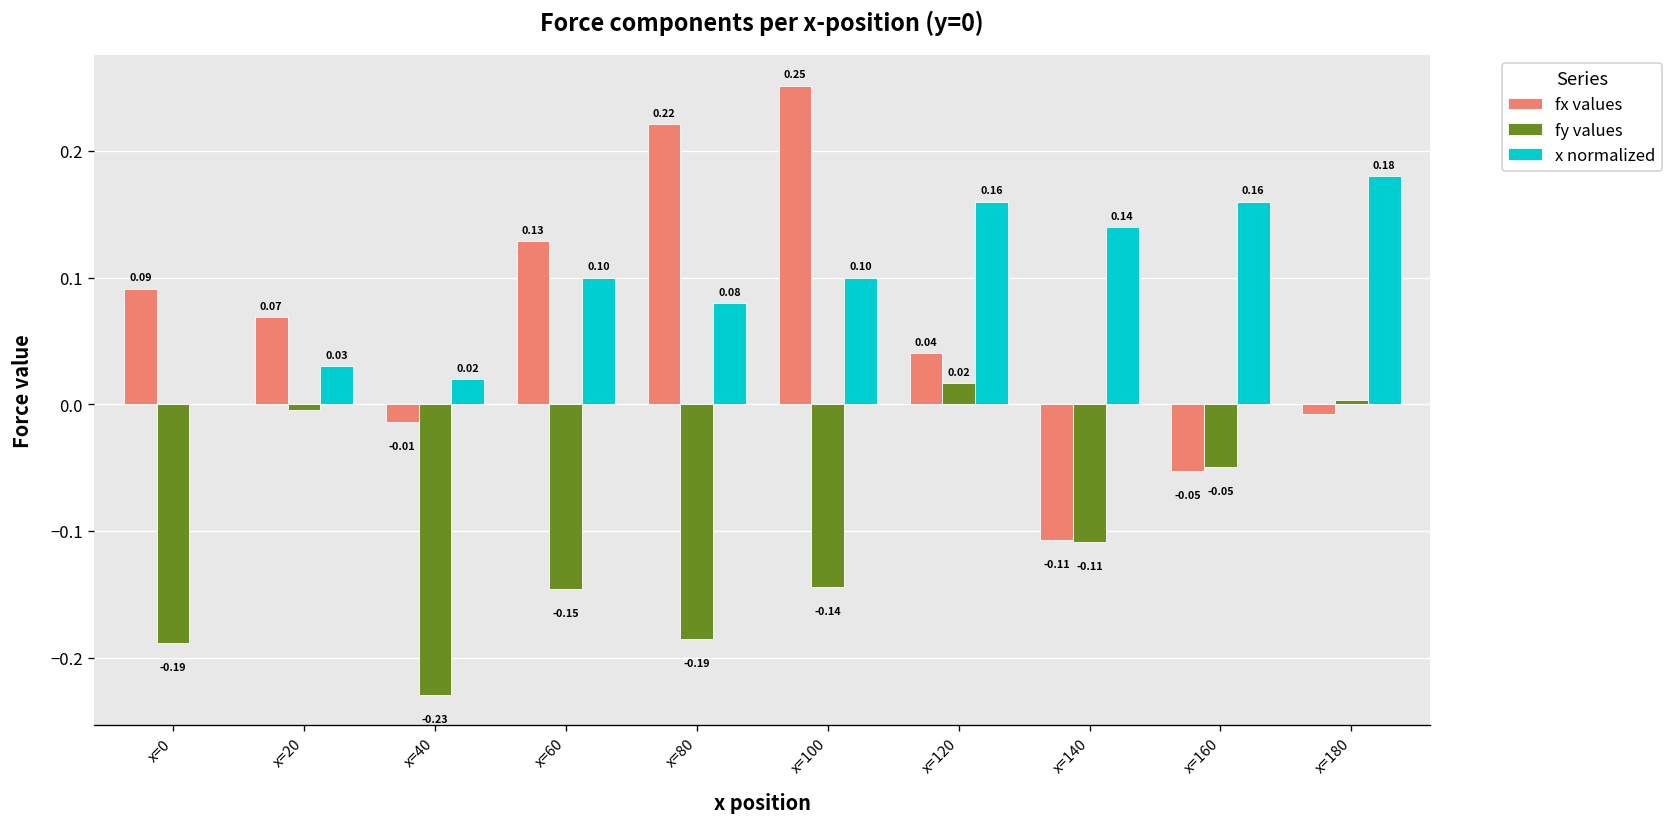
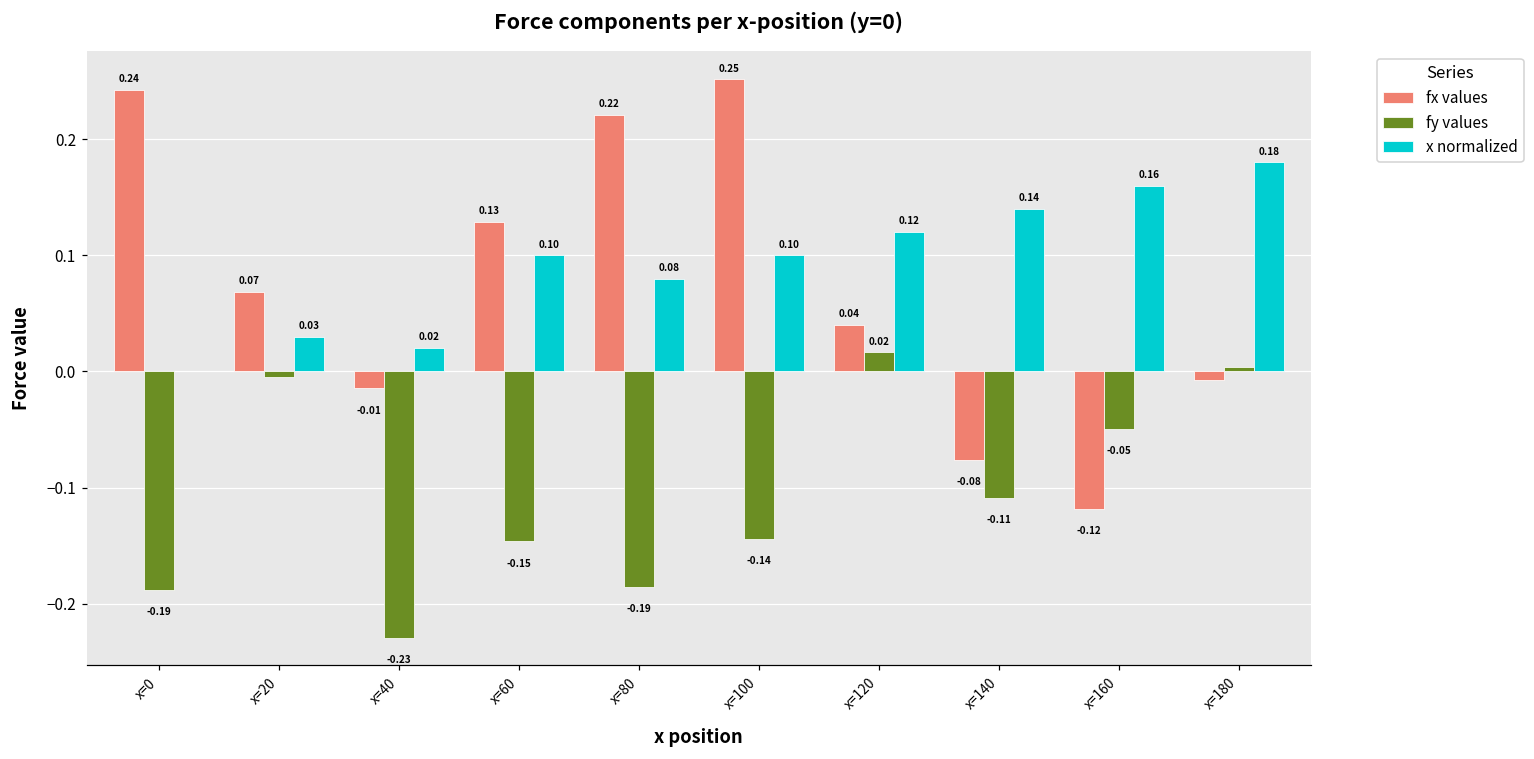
  {
    "fx values": {
-     "x=0": 0.09,
+     "x=0": 0.24,
      "x=20": 0.07,
      "x=40": -0.01,
      "x=60": 0.13,
      "x=80": 0.22,
      "x=100": 0.25,
      "x=120": 0.04,
-     "x=140": -0.11,
-     "x=160": -0.05
+     "x=140": -0.08,
+     "x=160": -0.12
    },
    "fy values": {
      "x=0": -0.19,
      "x=40": -0.23,
      "x=60": -0.15,
      "x=80": -0.19,
      "x=100": -0.14,
      "x=120": 0.02,
      "x=140": -0.11,
      "x=160": -0.05
    },
    "x normalized": {
      "x=20": 0.03,
      "x=40": 0.02,
      "x=60": 0.10,
      "x=80": 0.08,
      "x=100": 0.10,
-     "x=120": 0.16,
+     "x=120": 0.12,
      "x=140": 0.14,
      "x=160": 0.16,
      "x=180": 0.18
    }
  }
